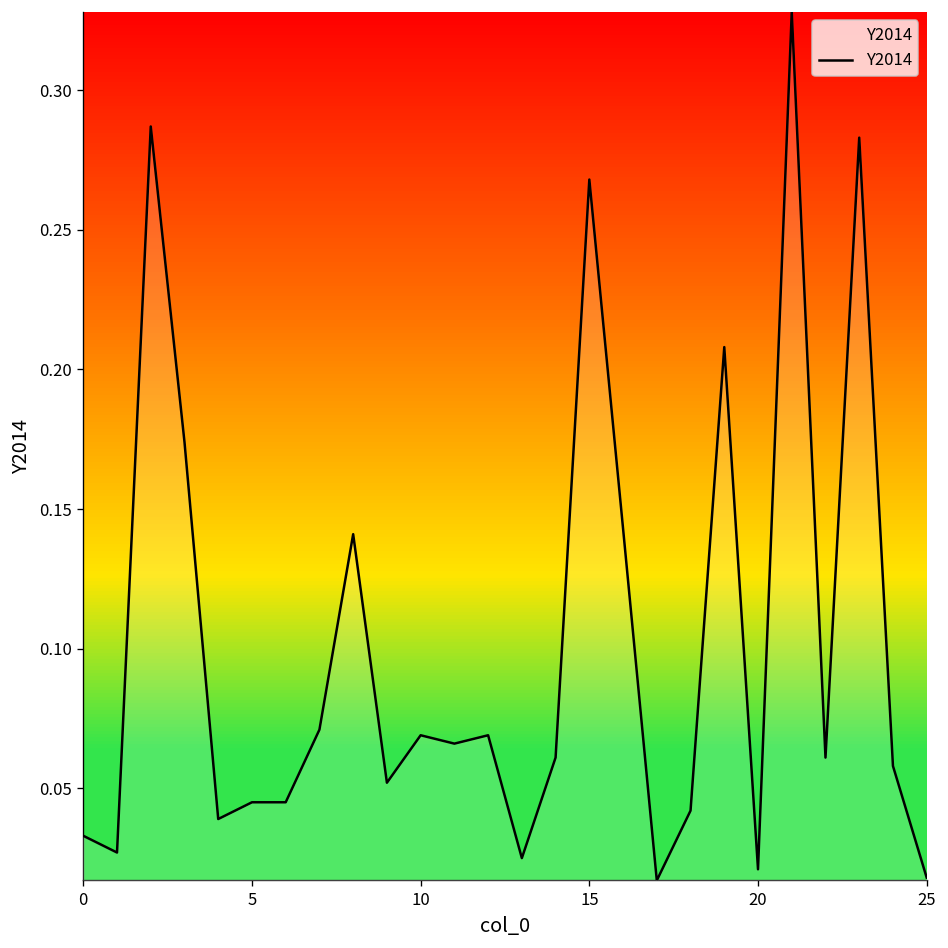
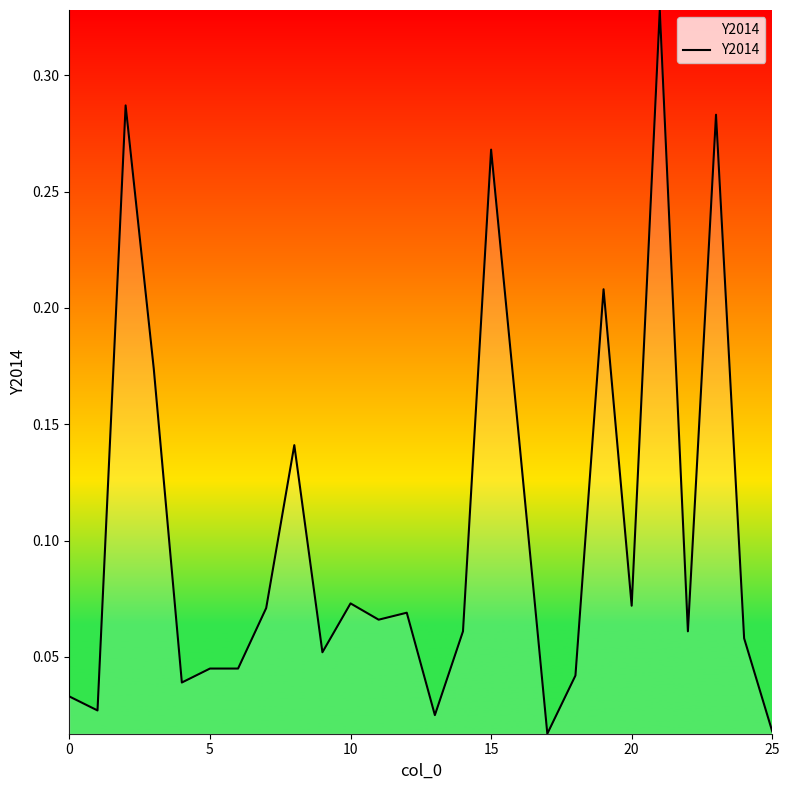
  {
    "0": 0.033,
    "5": 0.045,
-   "10": 0.069,
+   "10": 0.073,
    "15": 0.268,
-   "20": 0.021,
+   "20": 0.072,
    "25": 0.018
  }
